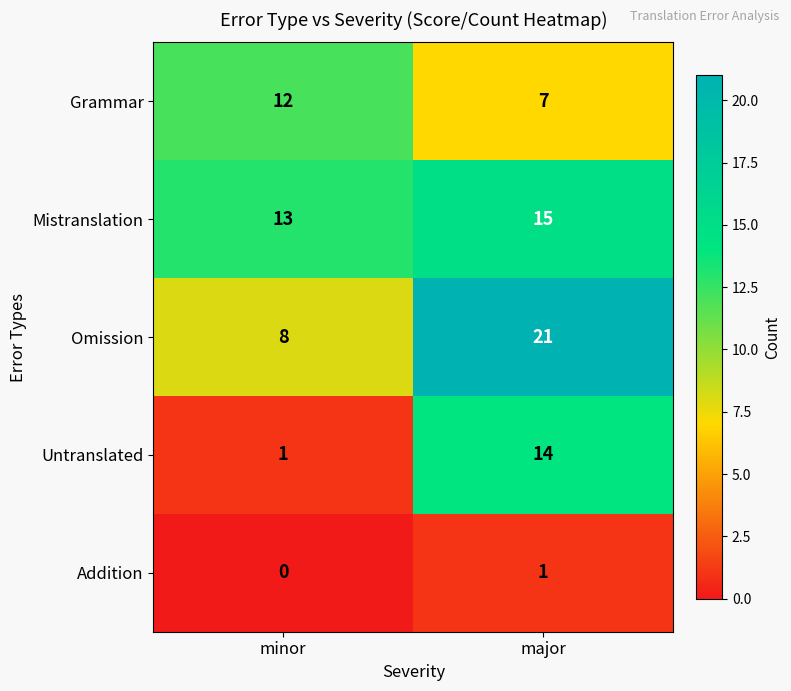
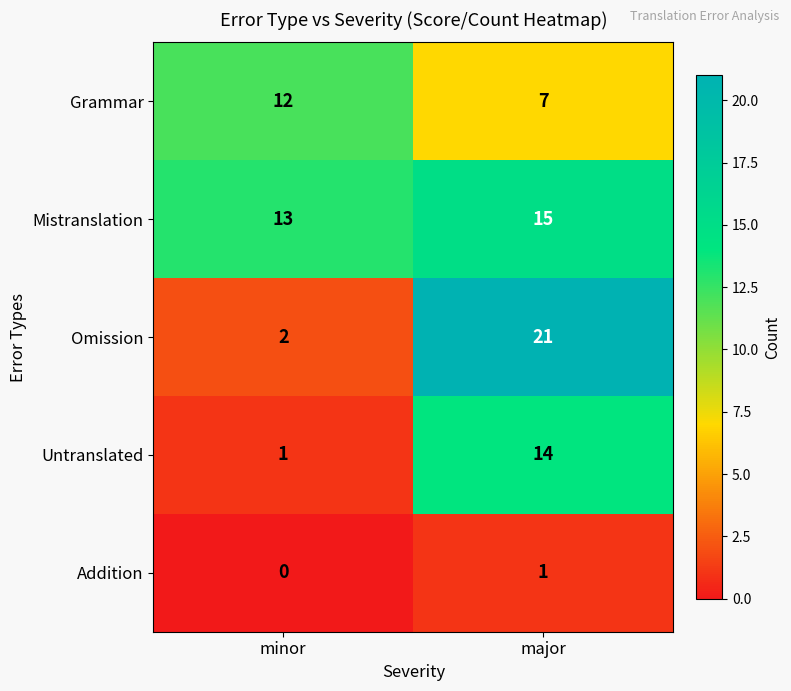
  {
    "Grammar": {
      "minor": 12,
      "major": 7
    },
    "Mistranslation": {
      "minor": 13,
      "major": 15
    },
    "Omission": {
-     "minor": 8,
+     "minor": 2,
      "major": 21
    },
    "Untranslated": {
      "minor": 1,
      "major": 14
    },
    "Addition": {
      "minor": 0,
      "major": 1
    }
  }
